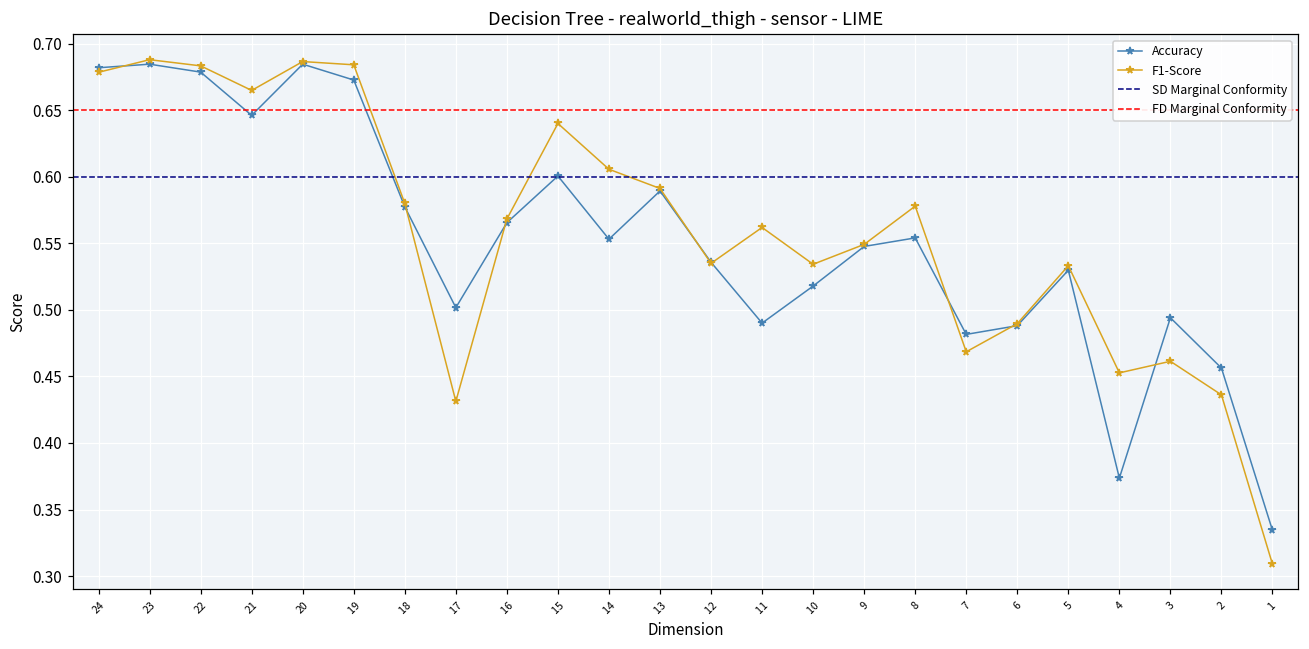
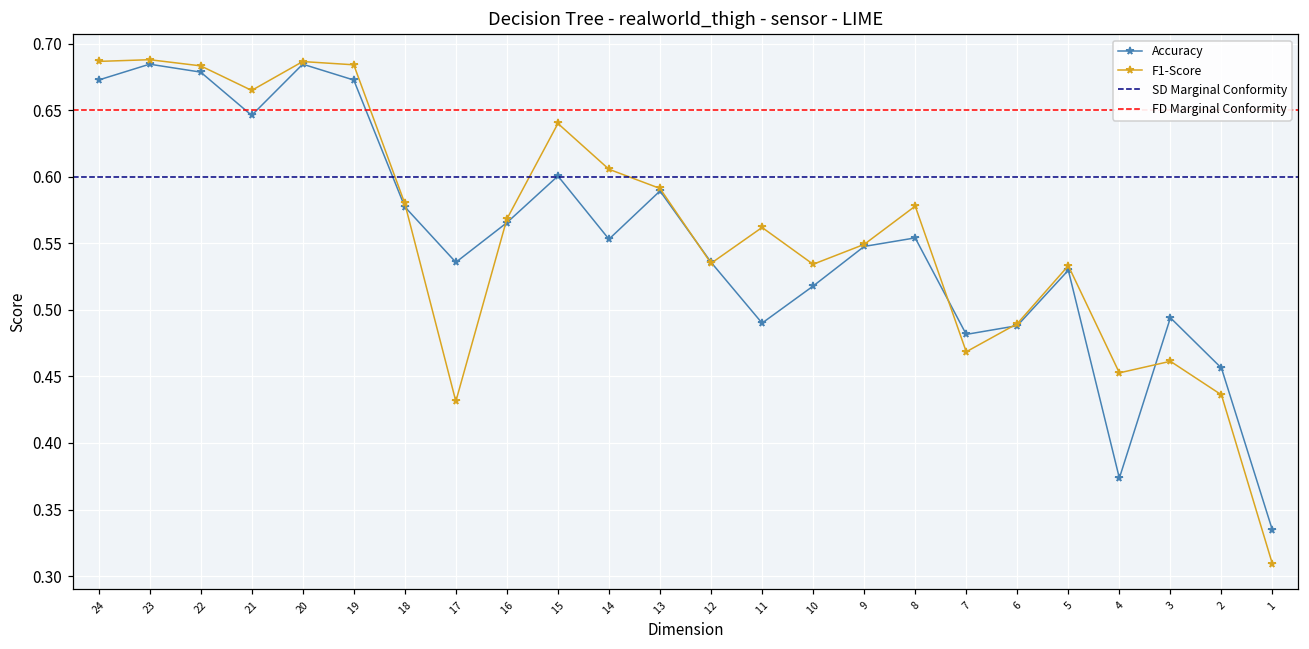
  {
    "Accuracy": {
-     "24": 0.682,
+     "24": 0.673,
      "23": 0.685,
      "22": 0.679,
      "21": 0.646,
      "19": 0.673,
      "18": 0.577,
-     "17": 0.502,
+     "17": 0.536,
      "16": 0.565,
      "15": 0.601,
      "14": 0.553,
      "11": 0.490,
      "10": 0.518,
      "8": 0.554,
      "7": 0.482,
      "5": 0.530,
      "4": 0.374,
      "3": 0.494,
      "2": 0.456,
      "1": 0.334
    },
    "F1-Score": {
-     "24": 0.678,
+     "24": 0.687,
      "23": 0.688,
      "22": 0.683,
      "21": 0.665,
      "19": 0.684,
      "18": 0.580,
      "17": 0.431,
      "16": 0.568,
      "15": 0.640,
      "14": 0.606,
      "11": 0.562,
      "10": 0.534,
      "8": 0.578,
      "7": 0.468,
      "5": 0.533,
      "4": 0.453,
      "3": 0.461,
      "2": 0.436,
      "1": 0.309
    }
  }
